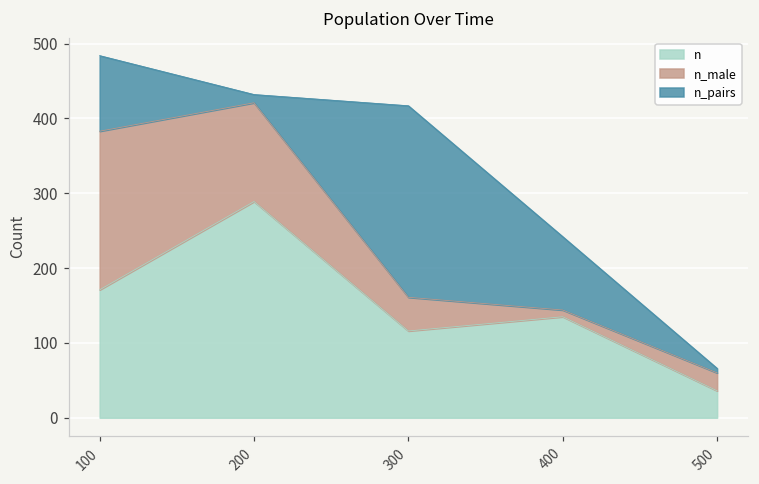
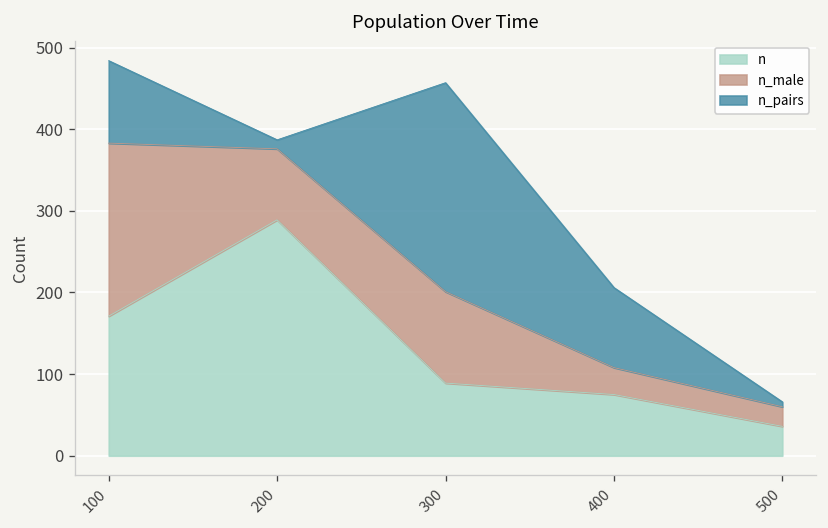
  {
    "n": {
      "100": 170,
      "200": 290,
-     "300": 120,
-     "400": 140,
+     "300": 90,
+     "400": 80,
      "500": 40
    },
    "n_male": {
      "100": 210,
-     "200": 130,
-     "300": 50,
-     "400": 10,
+     "200": 90,
+     "300": 110,
+     "400": 30,
      "500": 20
    },
    "n_pairs": {
      "100": 100,
      "200": 10,
      "300": 260,
      "400": 100,
      "500": 10
    }
  }
